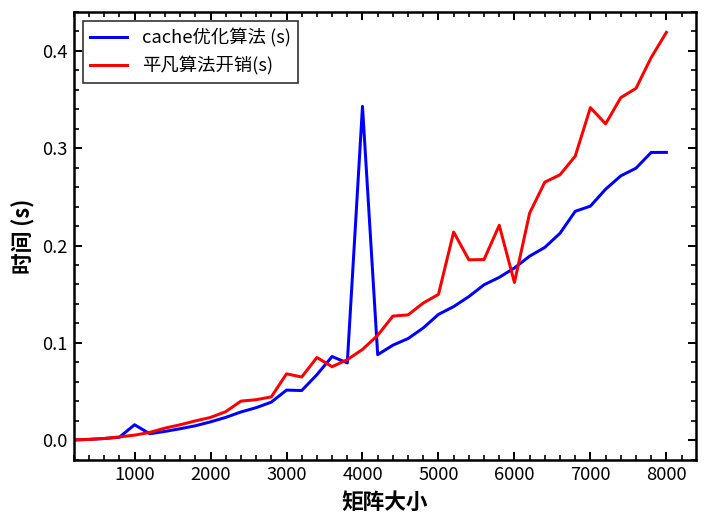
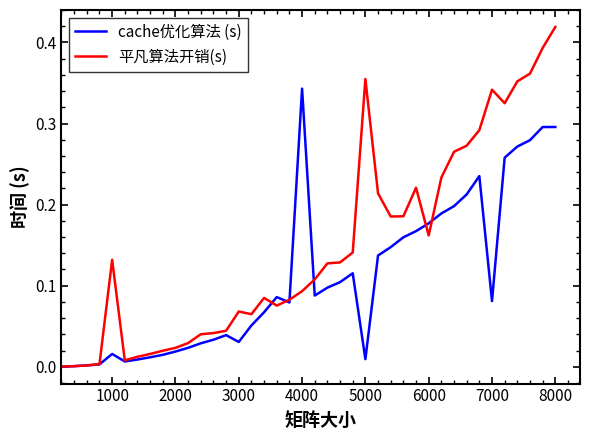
  {
    "cache优化算法 (s)": {
      "1000": 0.02,
      "2000": 0.02,
-     "3000": 0.05,
+     "3000": 0.03,
      "4000": 0.34,
-     "5000": 0.13,
+     "5000": 0.01,
      "6000": 0.18,
-     "7000": 0.24,
+     "7000": 0.08,
      "8000": 0.30
    },
    "平凡算法开销(s)": {
-     "1000": 0.01,
+     "1000": 0.13,
      "2000": 0.02,
      "3000": 0.07,
      "4000": 0.09,
-     "5000": 0.15,
+     "5000": 0.35,
      "6000": 0.16,
      "7000": 0.34,
      "8000": 0.42
    }
  }
